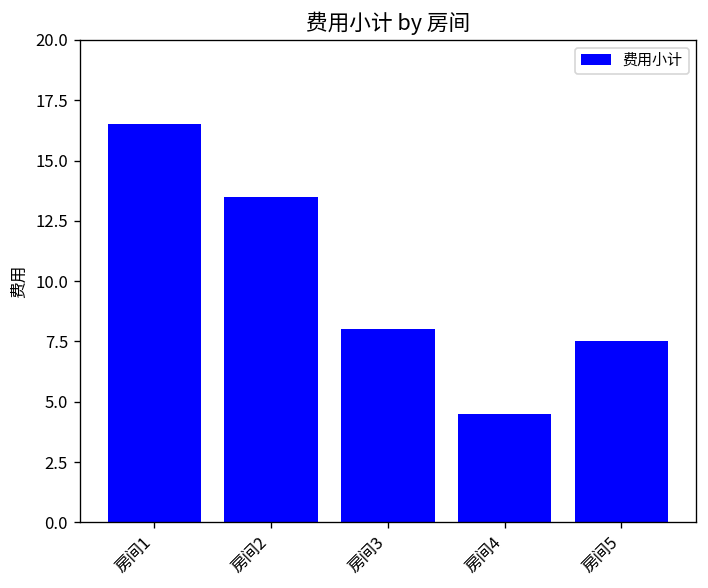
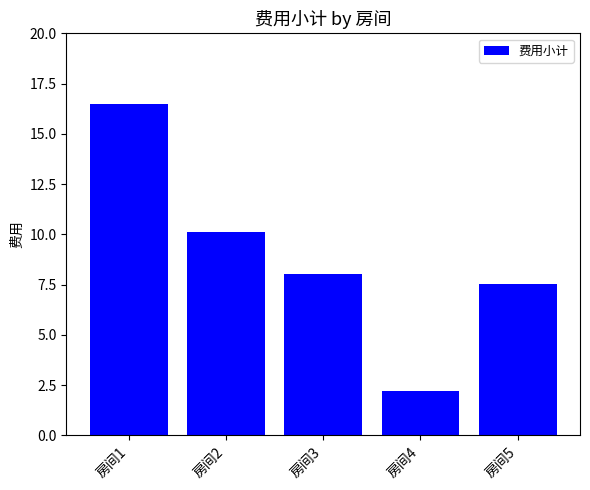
  {
    "房间1": 16.5,
-   "房间2": 13.5,
+   "房间2": 10.1,
    "房间3": 8.0,
-   "房间4": 4.5,
+   "房间4": 2.2,
    "房间5": 7.5
  }
